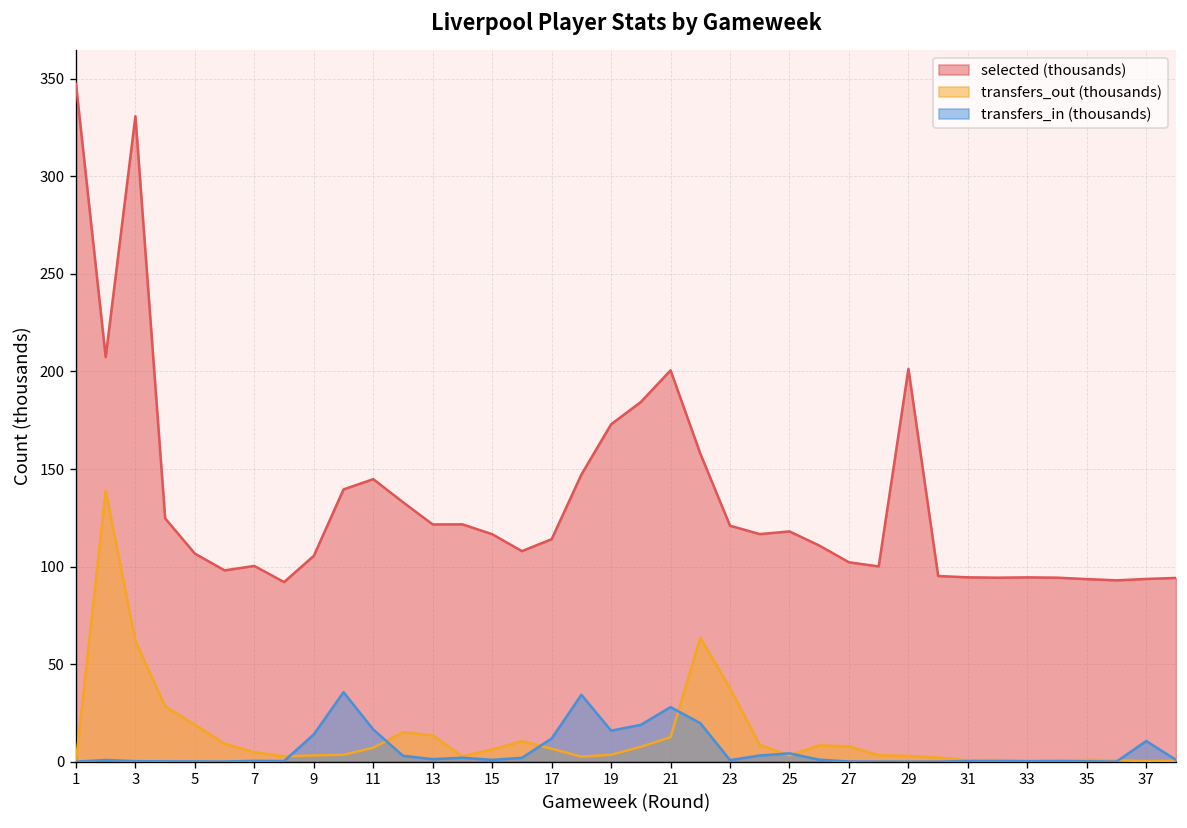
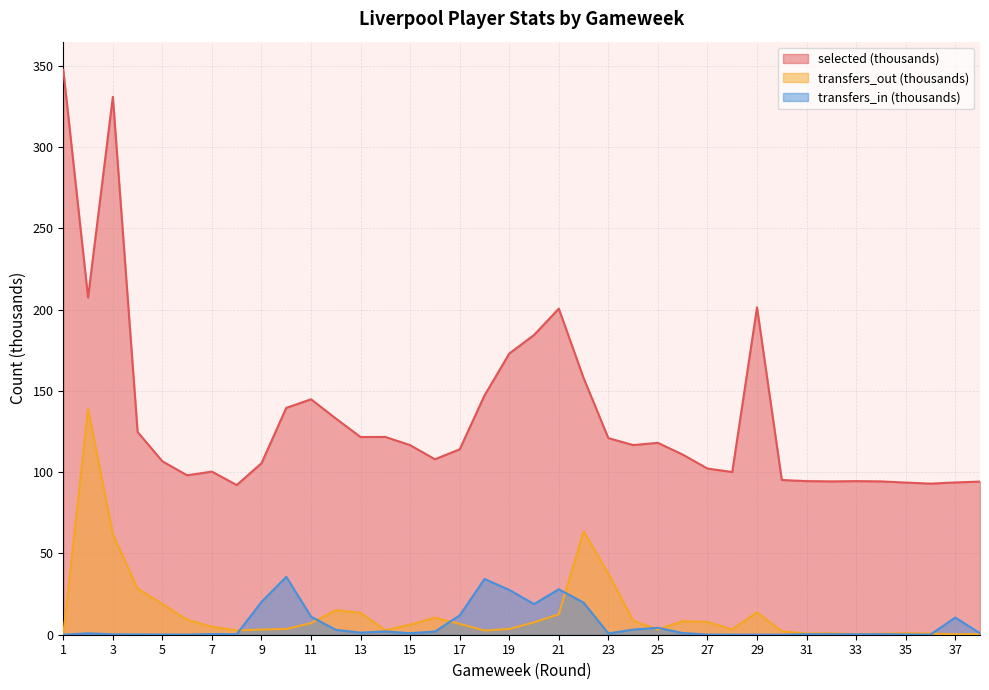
  {
    "selected (thousands)": {
      "1": 347,
      "3": 331,
      "5": 107,
      "7": 100,
      "9": 105,
      "11": 145,
      "13": 122,
      "15": 117,
      "17": 114,
      "19": 173,
      "21": 201,
      "23": 121,
      "25": 118,
      "27": 102,
      "29": 201,
      "31": 94,
      "33": 94,
      "35": 94,
      "37": 94
    },
    "transfers_out (thousands)": {
      "3": 62,
      "5": 19,
      "7": 5,
      "9": 3,
      "11": 7,
      "13": 13,
      "15": 6,
      "17": 7,
      "19": 4,
      "21": 13,
      "23": 38,
      "27": 8,
-     "29": 3,
+     "29": 14,
      "37": 0
    },
    "transfers_in (thousands)": {
      "3": 0,
      "5": 0,
      "7": 0,
-     "9": 14,
-     "11": 16,
+     "9": 20,
+     "11": 11,
      "13": 1,
      "15": 1,
      "17": 12,
-     "19": 16,
+     "19": 28,
      "21": 28,
      "23": 1,
      "27": 0,
      "29": 0,
      "37": 11
    }
  }
